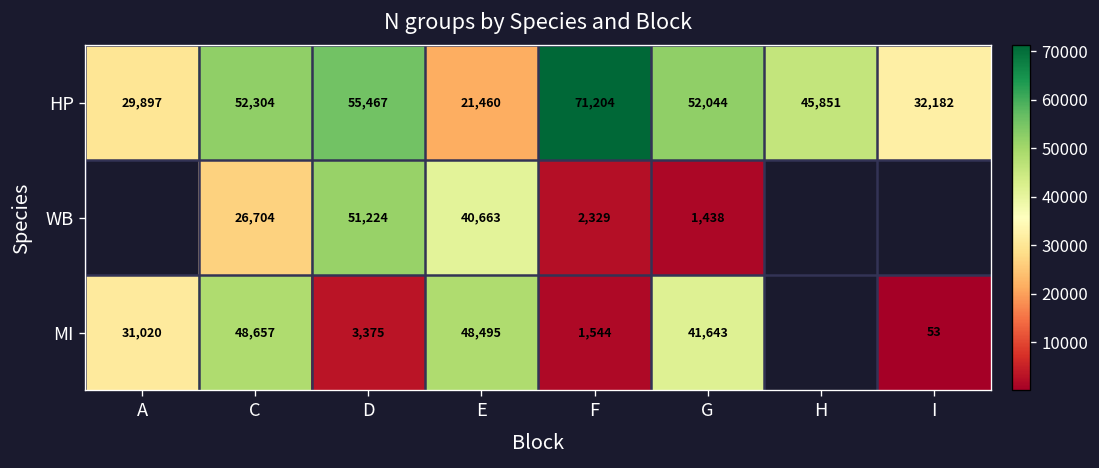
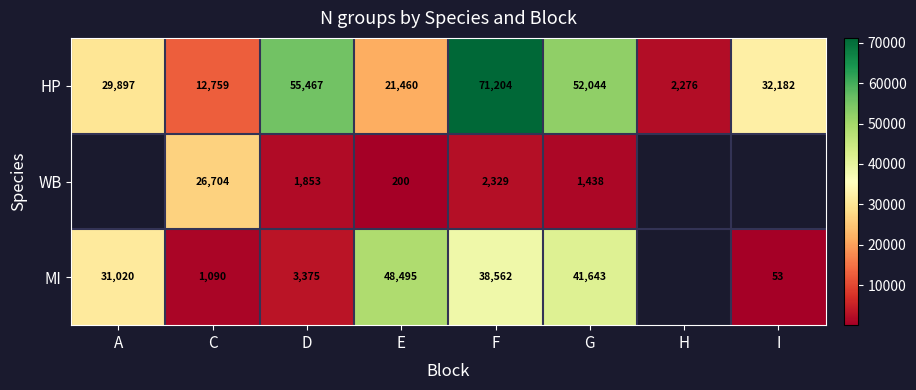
  {
    "HP": {
      "A": "29,897",
-     "C": "52,304",
+     "C": "12,759",
      "D": "55,467",
      "E": "21,460",
      "F": "71,204",
      "G": "52,044",
-     "H": "45,851",
+     "H": "2,276",
      "I": "32,182"
    },
    "WB": {
      "C": "26,704",
-     "D": "51,224",
-     "E": "40,663",
+     "D": "1,853",
+     "E": "200",
      "F": "2,329",
      "G": "1,438"
    },
    "MI": {
      "A": "31,020",
-     "C": "48,657",
+     "C": "1,090",
      "D": "3,375",
      "E": "48,495",
-     "F": "1,544",
+     "F": "38,562",
      "G": "41,643",
      "I": "53"
    }
  }
